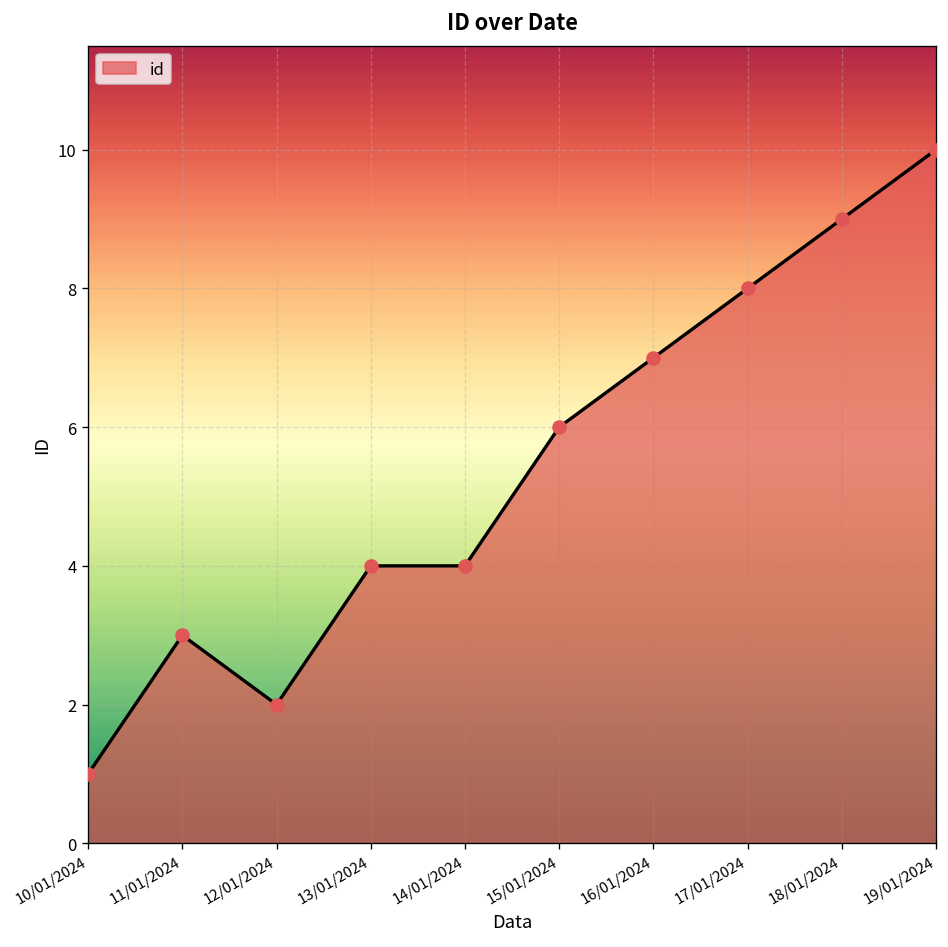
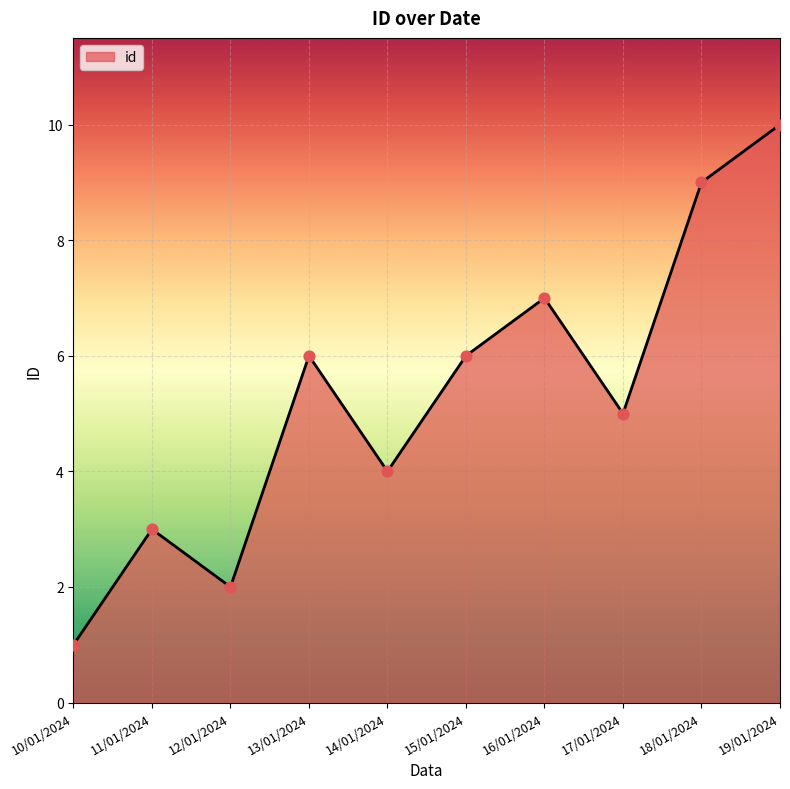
  {
    "10/01/2024": 1,
    "11/01/2024": 3,
    "12/01/2024": 2,
-   "13/01/2024": 4,
+   "13/01/2024": 6,
    "14/01/2024": 4,
    "15/01/2024": 6,
    "16/01/2024": 7,
-   "17/01/2024": 8,
+   "17/01/2024": 5,
    "18/01/2024": 9,
    "19/01/2024": 10
  }
